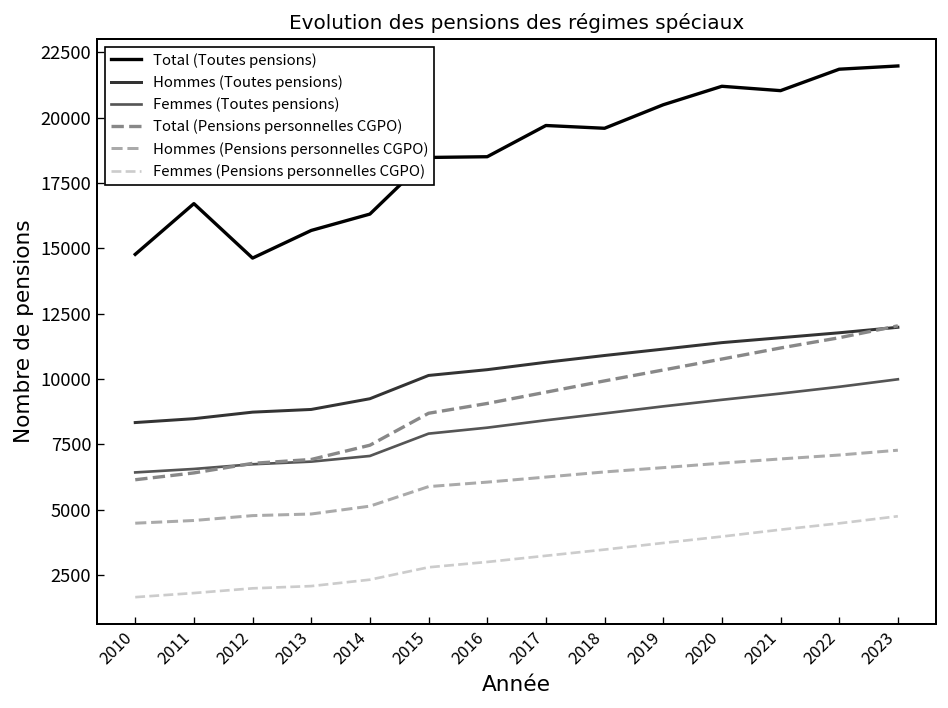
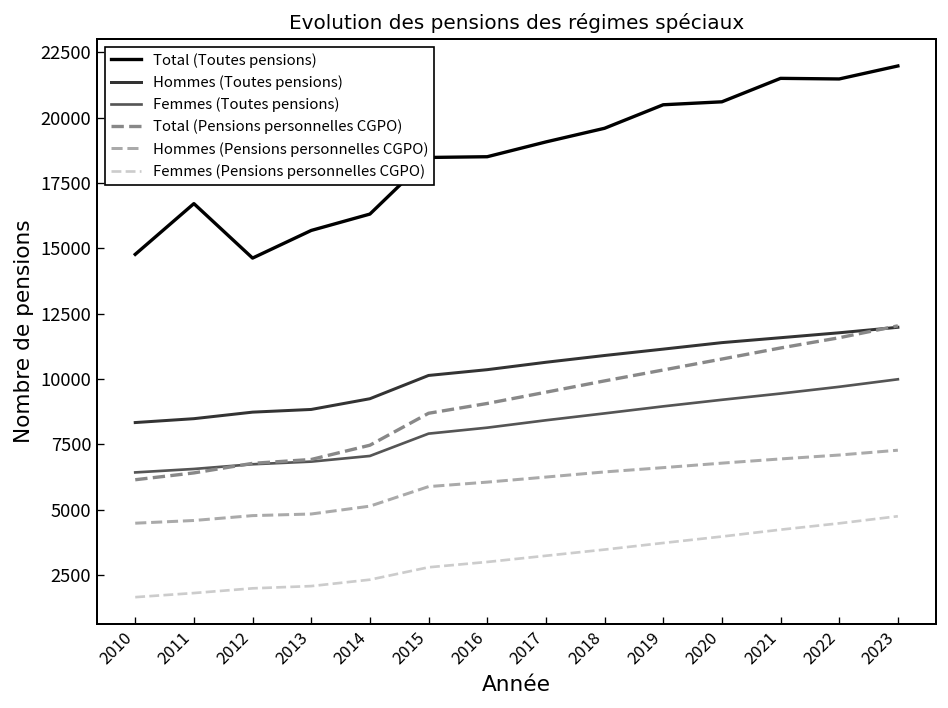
  {
    "Total (Toutes pensions)": {
      "2010": 14800,
      "2011": 16700,
      "2012": 14600,
      "2013": 15700,
      "2014": 16300,
      "2016": 18500,
-     "2017": 19700,
+     "2017": 19100,
      "2018": 19600,
      "2019": 20500,
-     "2020": 21200,
-     "2021": 21000,
-     "2022": 21900,
+     "2020": 20600,
+     "2021": 21500,
+     "2022": 21500,
      "2023": 22000
    }
  }
